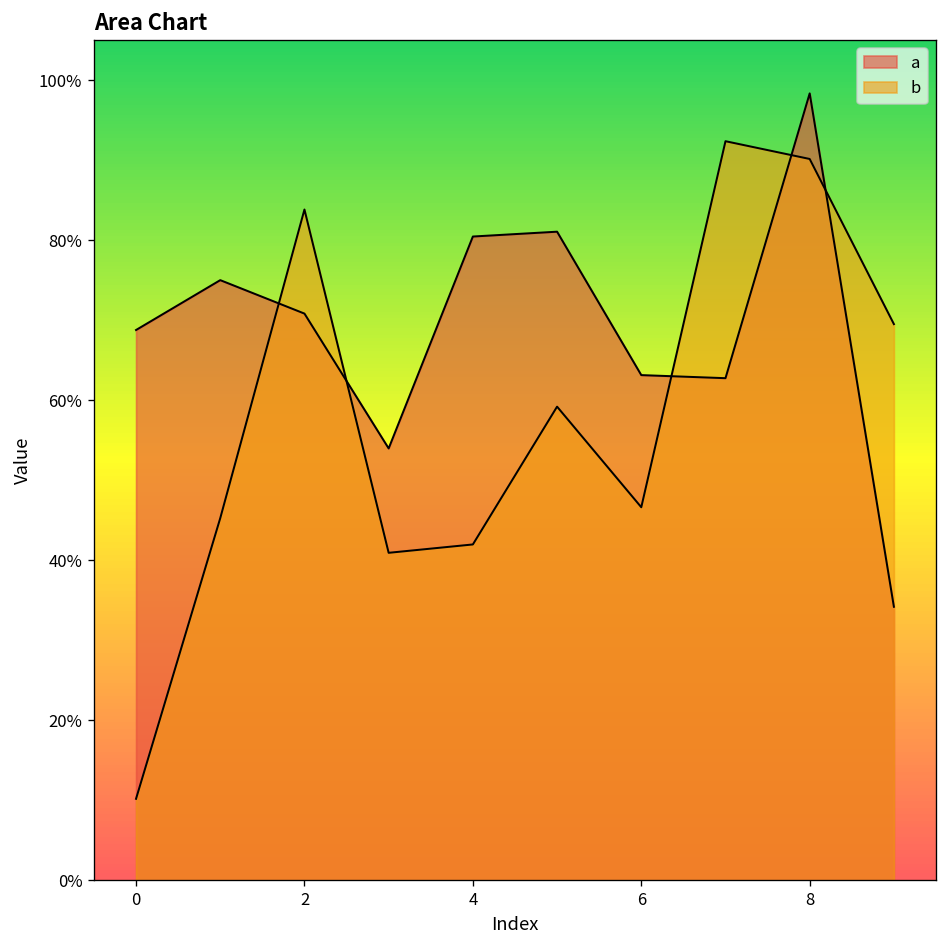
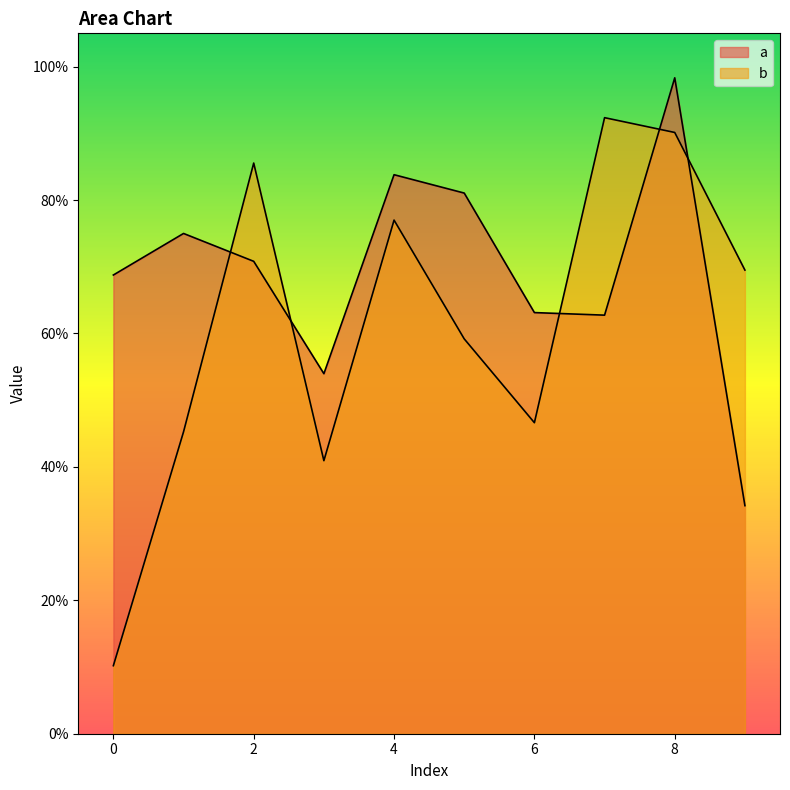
  {
    "a": {
      "0": "69%",
      "2": "71%",
-     "4": "80%",
+     "4": "84%",
      "6": "63%",
      "8": "98%"
    },
    "b": {
      "0": "10%",
-     "2": "84%",
-     "4": "42%",
+     "2": "86%",
+     "4": "77%",
      "6": "47%",
      "8": "90%"
    }
  }
